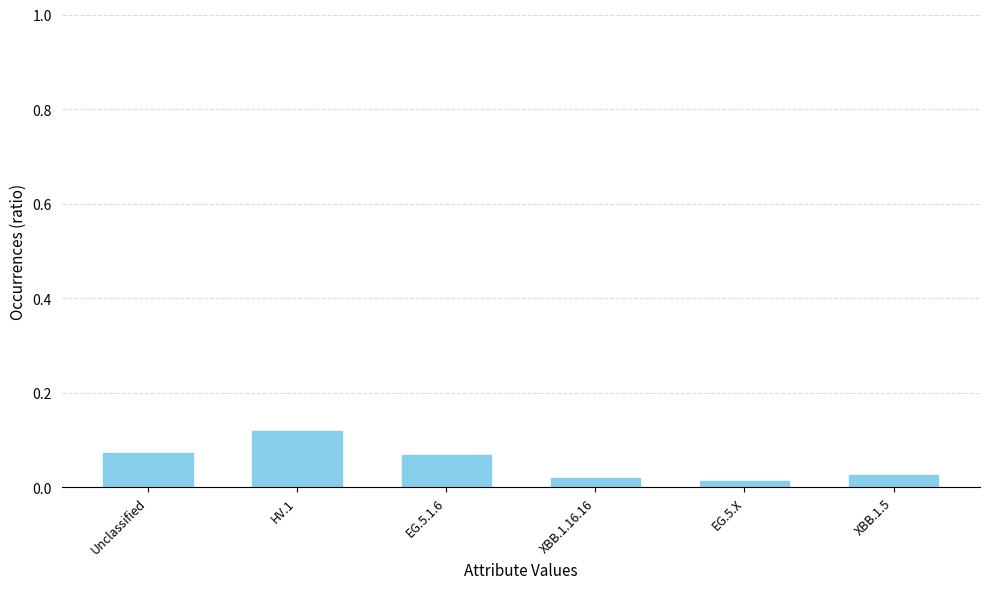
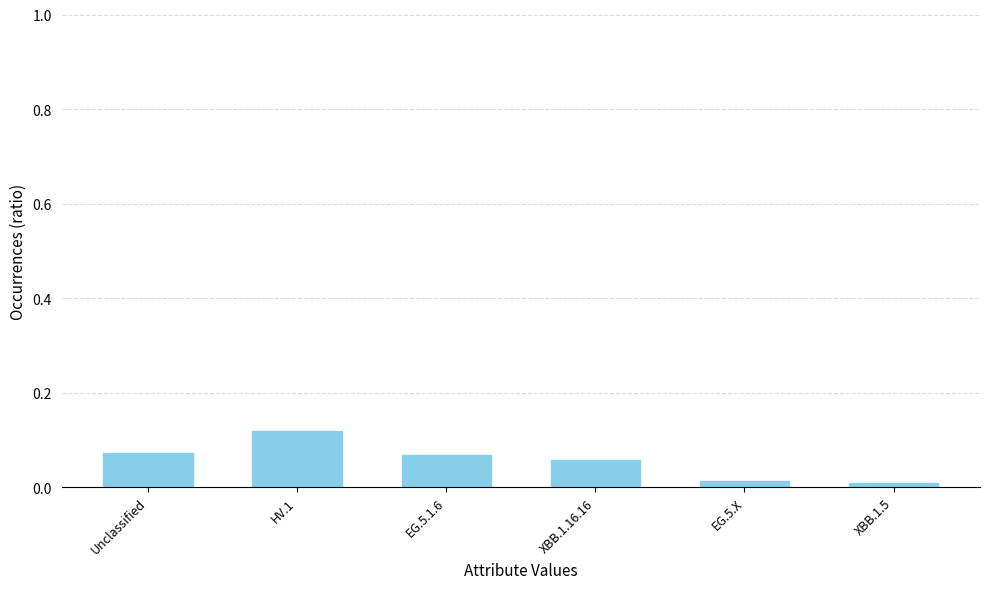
  {
    "Unclassified": 0.07,
    "HV.1": 0.12,
    "EG.5.1.6": 0.07,
-   "XBB.1.16.16": 0.02,
+   "XBB.1.16.16": 0.06,
    "EG.5.X": 0.01,
-   "XBB.1.5": 0.03
+   "XBB.1.5": 0.01
  }
